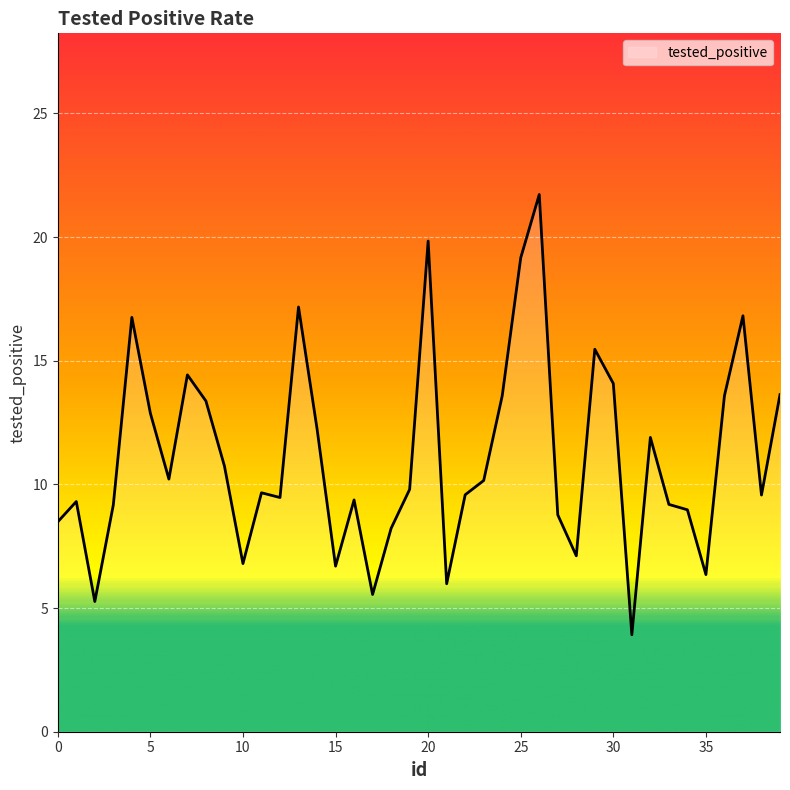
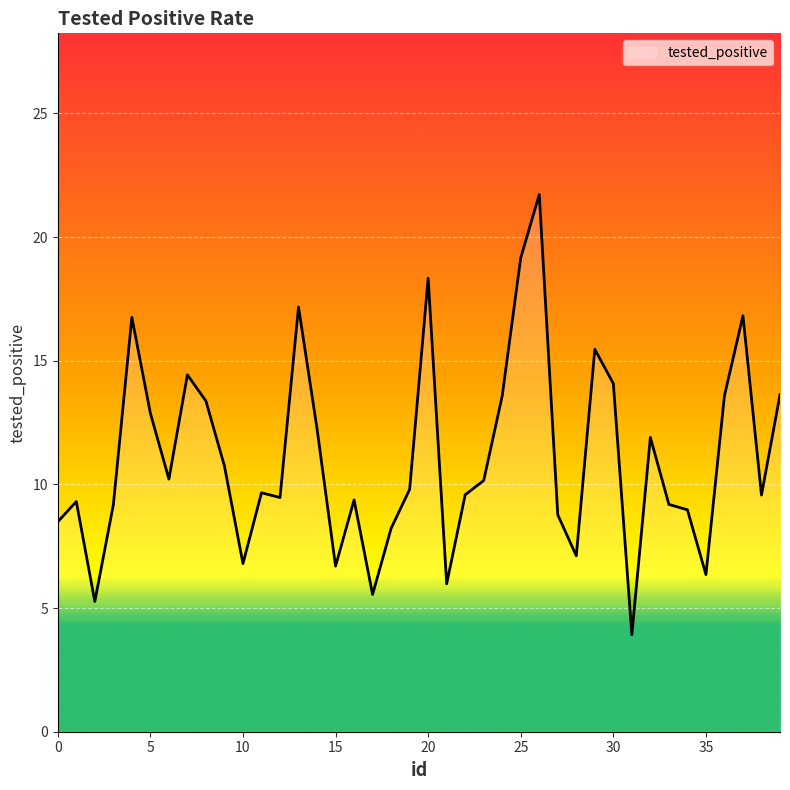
  {
    "0": 8.5,
    "5": 12.9,
    "10": 6.8,
    "15": 6.7,
-   "20": 19.8,
+   "20": 18.3,
    "25": 19.2,
    "30": 14.1,
    "35": 6.4
  }
